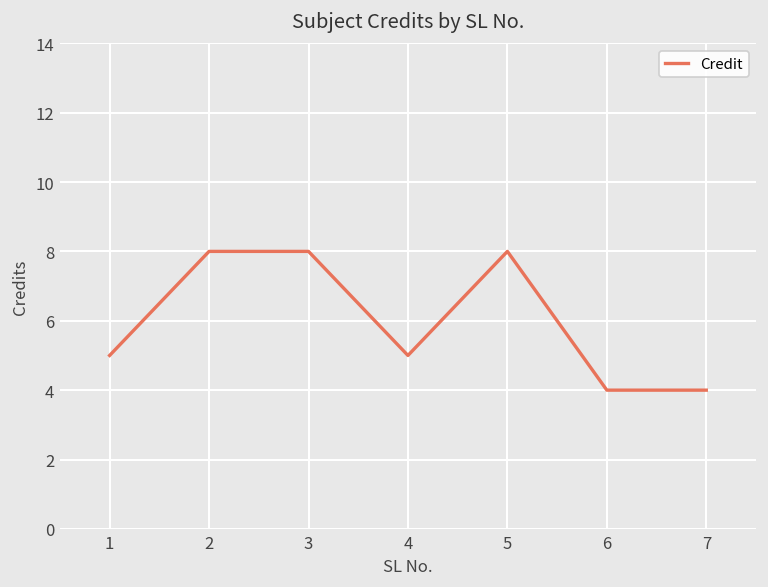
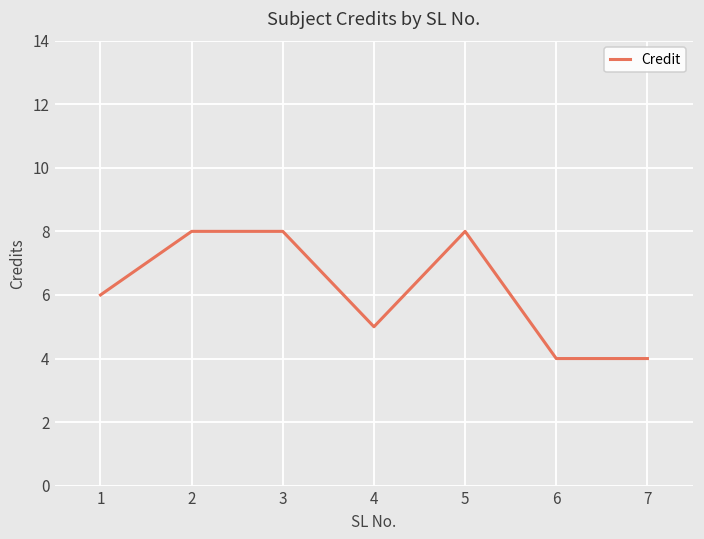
  {
-   "1": 5,
+   "1": 6,
    "2": 8,
    "3": 8,
    "4": 5,
    "5": 8,
    "6": 4,
    "7": 4
  }
